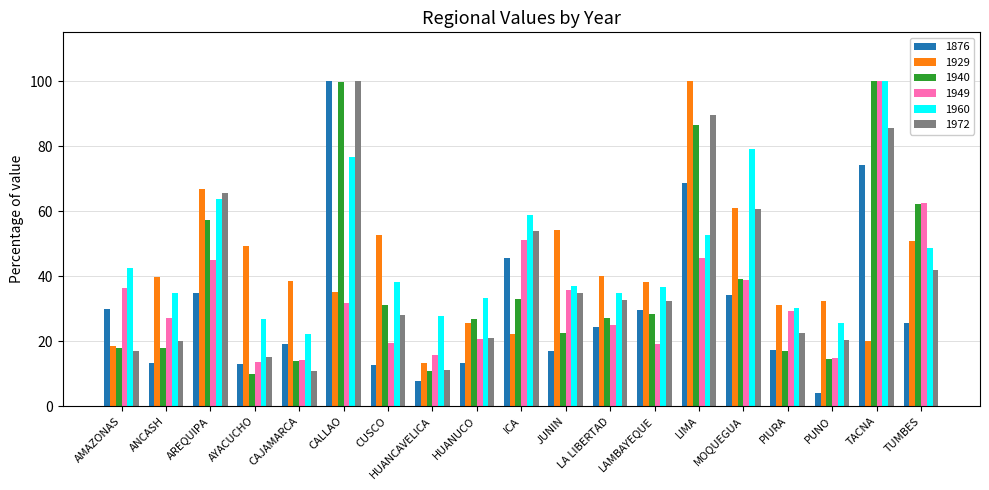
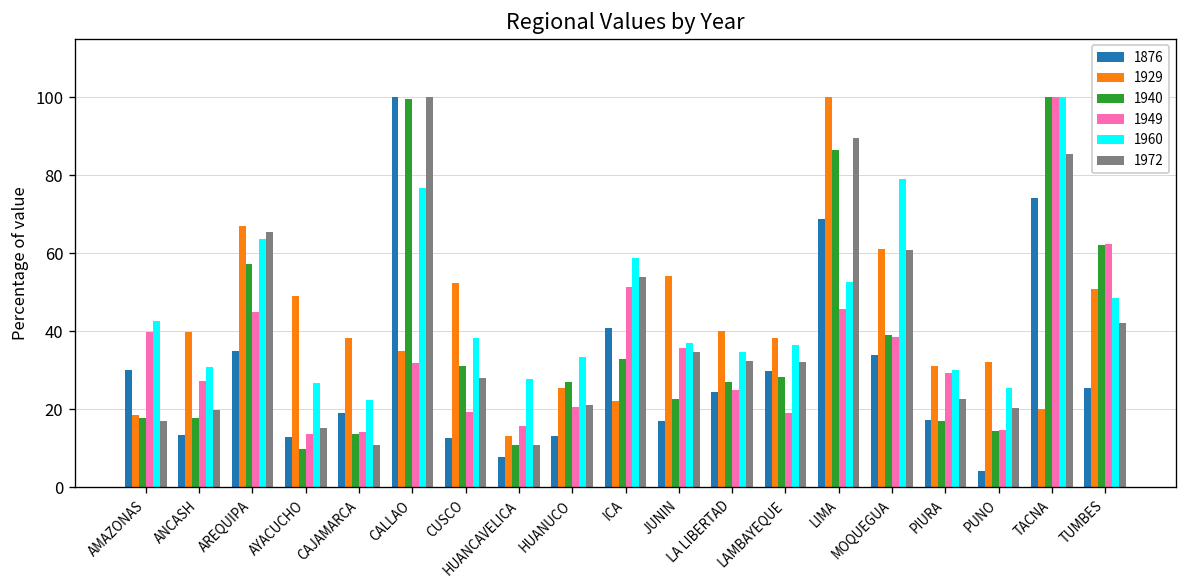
  {
    "1876": {
      "AMAZONAS": 30,
      "ANCASH": 13,
      "AREQUIPA": 35,
      "AYACUCHO": 13,
      "CAJAMARCA": 19,
      "CALLAO": 100,
      "CUSCO": 13,
      "HUANCAVELICA": 8,
      "HUANUCO": 13,
-     "ICA": 45,
+     "ICA": 41,
      "JUNIN": 17,
      "LA LIBERTAD": 24,
      "LAMBAYEQUE": 30,
      "LIMA": 69,
      "MOQUEGUA": 34,
      "PIURA": 17,
      "PUNO": 4,
      "TACNA": 74,
      "TUMBES": 26
    },
    "1929": {
      "AMAZONAS": 19,
      "ANCASH": 40,
      "AREQUIPA": 67,
      "AYACUCHO": 49,
      "CAJAMARCA": 38,
      "CALLAO": 35,
      "CUSCO": 53,
      "HUANCAVELICA": 13,
      "HUANUCO": 26,
      "ICA": 22,
      "JUNIN": 54,
      "LA LIBERTAD": 40,
      "LAMBAYEQUE": 38,
      "LIMA": 100,
      "MOQUEGUA": 61,
      "PIURA": 31,
      "PUNO": 32,
      "TACNA": 20,
      "TUMBES": 51
    },
    "1940": {
      "AMAZONAS": 18,
      "ANCASH": 18,
      "AREQUIPA": 57,
      "AYACUCHO": 10,
      "CAJAMARCA": 14,
      "CALLAO": 100,
      "CUSCO": 31,
      "HUANCAVELICA": 11,
      "HUANUCO": 27,
      "ICA": 33,
      "JUNIN": 23,
      "LA LIBERTAD": 27,
      "LAMBAYEQUE": 28,
      "LIMA": 87,
      "MOQUEGUA": 39,
      "PIURA": 17,
      "PUNO": 14,
      "TACNA": 100,
      "TUMBES": 62
    },
    "1949": {
-     "AMAZONAS": 36,
+     "AMAZONAS": 40,
      "ANCASH": 27,
      "AREQUIPA": 45,
      "AYACUCHO": 14,
      "CAJAMARCA": 14,
      "CALLAO": 32,
      "CUSCO": 19,
      "HUANCAVELICA": 16,
      "HUANUCO": 21,
      "ICA": 51,
      "JUNIN": 36,
      "LA LIBERTAD": 25,
      "LAMBAYEQUE": 19,
      "LIMA": 46,
      "MOQUEGUA": 39,
      "PIURA": 29,
      "PUNO": 15,
      "TACNA": 100,
      "TUMBES": 63
    },
    "1960": {
      "AMAZONAS": 43,
-     "ANCASH": 35,
+     "ANCASH": 31,
      "AREQUIPA": 64,
      "AYACUCHO": 27,
      "CAJAMARCA": 22,
      "CALLAO": 77,
      "CUSCO": 38,
      "HUANCAVELICA": 28,
      "HUANUCO": 33,
      "ICA": 59,
      "JUNIN": 37,
      "LA LIBERTAD": 35,
      "LAMBAYEQUE": 37,
      "LIMA": 53,
      "MOQUEGUA": 79,
      "PIURA": 30,
      "PUNO": 26,
      "TACNA": 100,
      "TUMBES": 49
    },
    "1972": {
      "AMAZONAS": 17,
      "ANCASH": 20,
      "AREQUIPA": 66,
      "AYACUCHO": 15,
      "CAJAMARCA": 11,
      "CALLAO": 100,
      "CUSCO": 28,
      "HUANCAVELICA": 11,
      "HUANUCO": 21,
      "ICA": 54,
      "JUNIN": 35,
      "LA LIBERTAD": 33,
      "LAMBAYEQUE": 32,
      "LIMA": 90,
      "MOQUEGUA": 61,
      "PIURA": 23,
      "PUNO": 20,
      "TACNA": 86,
      "TUMBES": 42
    }
  }
